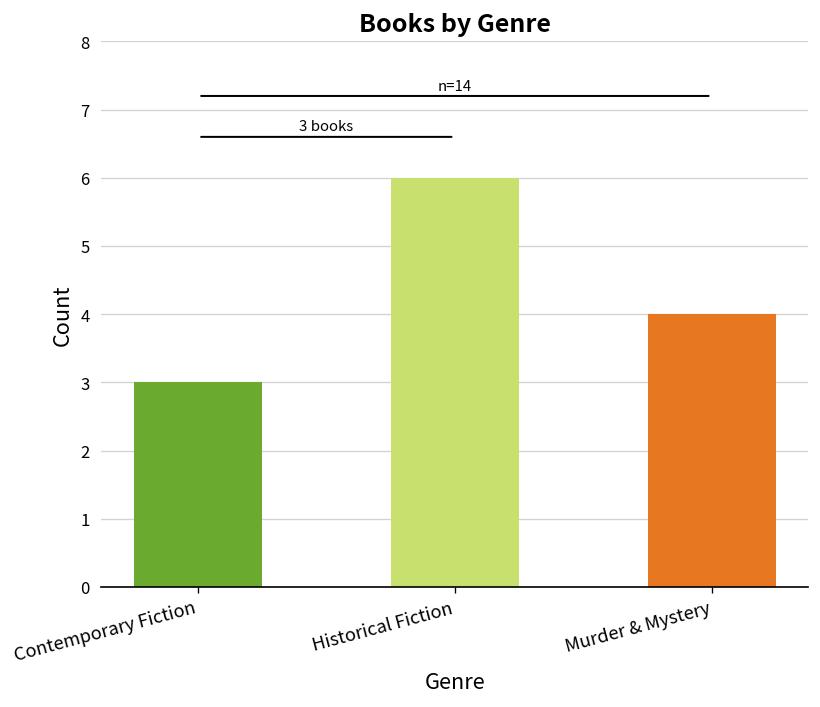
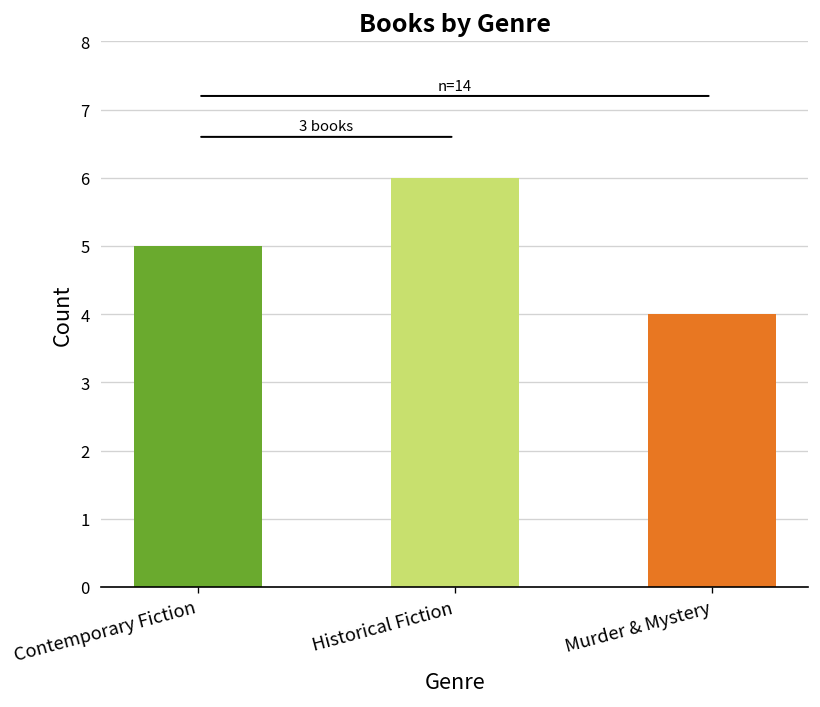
  {
-   "Contemporary Fiction": 3,
+   "Contemporary Fiction": 5,
    "Historical Fiction": 6,
    "Murder & Mystery": 4
  }
